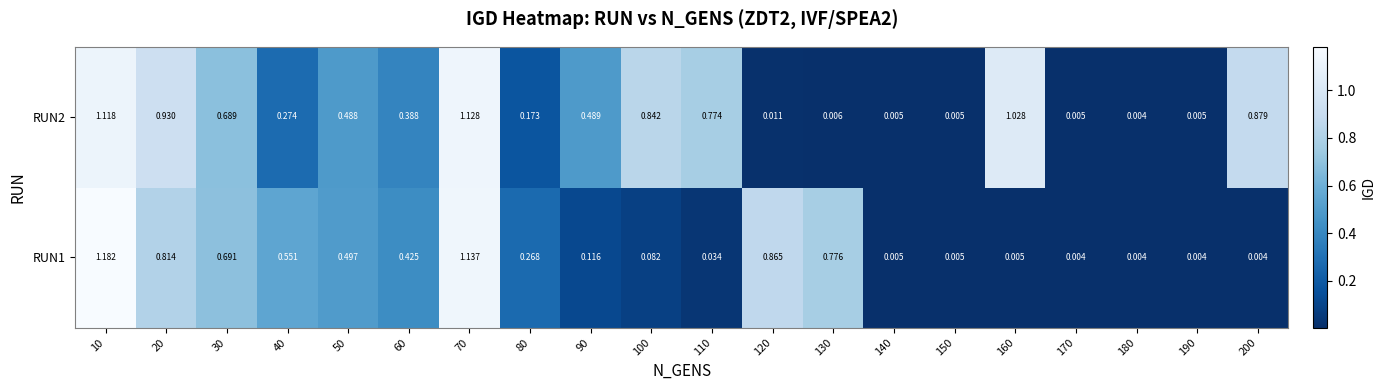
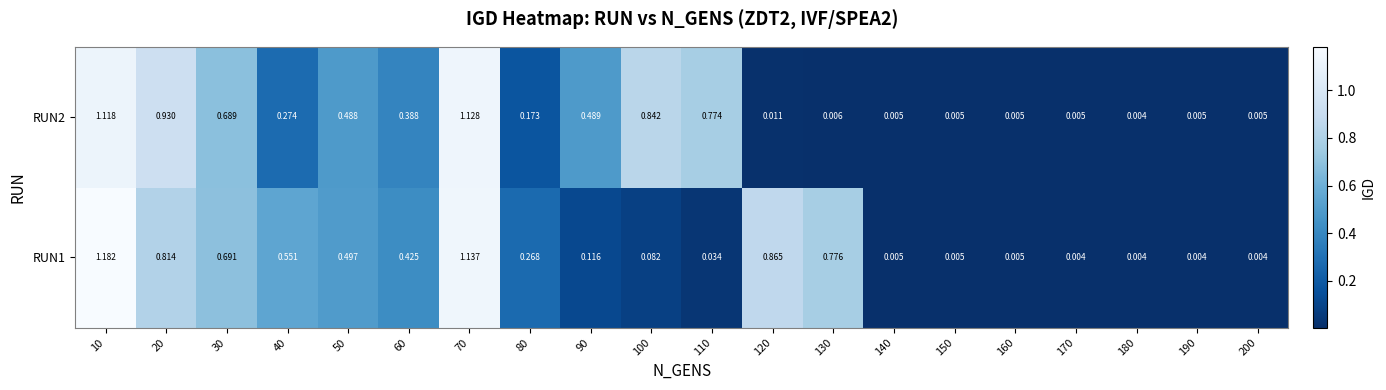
  {
    "RUN2": {
      "10": 1.118,
      "20": 0.930,
      "30": 0.689,
      "40": 0.274,
      "50": 0.488,
      "60": 0.388,
      "70": 1.128,
      "80": 0.173,
      "90": 0.489,
      "100": 0.842,
      "110": 0.774,
      "120": 0.011,
      "130": 0.006,
      "140": 0.005,
      "150": 0.005,
-     "160": 1.028,
+     "160": 0.005,
      "170": 0.005,
      "180": 0.004,
      "190": 0.005,
-     "200": 0.879
+     "200": 0.005
    },
    "RUN1": {
      "10": 1.182,
      "20": 0.814,
      "30": 0.691,
      "40": 0.551,
      "50": 0.497,
      "60": 0.425,
      "70": 1.137,
      "80": 0.268,
      "90": 0.116,
      "100": 0.082,
      "110": 0.034,
      "120": 0.865,
      "130": 0.776,
      "140": 0.005,
      "150": 0.005,
      "160": 0.005,
      "170": 0.004,
      "180": 0.004,
      "190": 0.004,
      "200": 0.004
    }
  }
